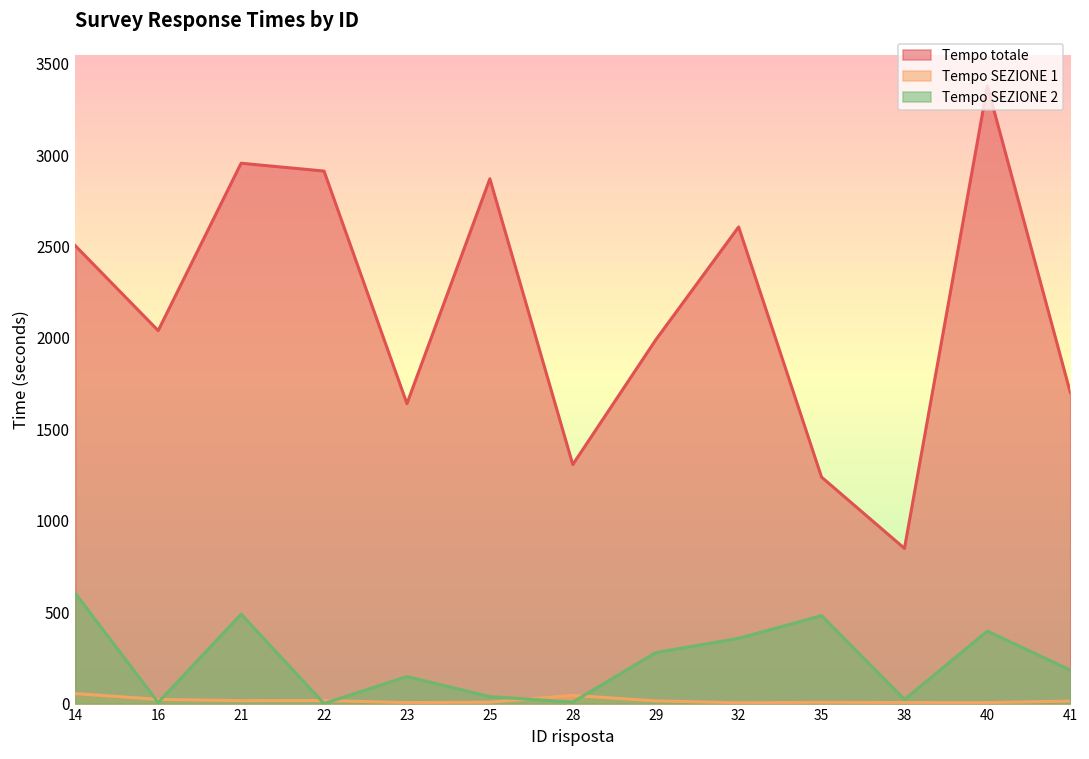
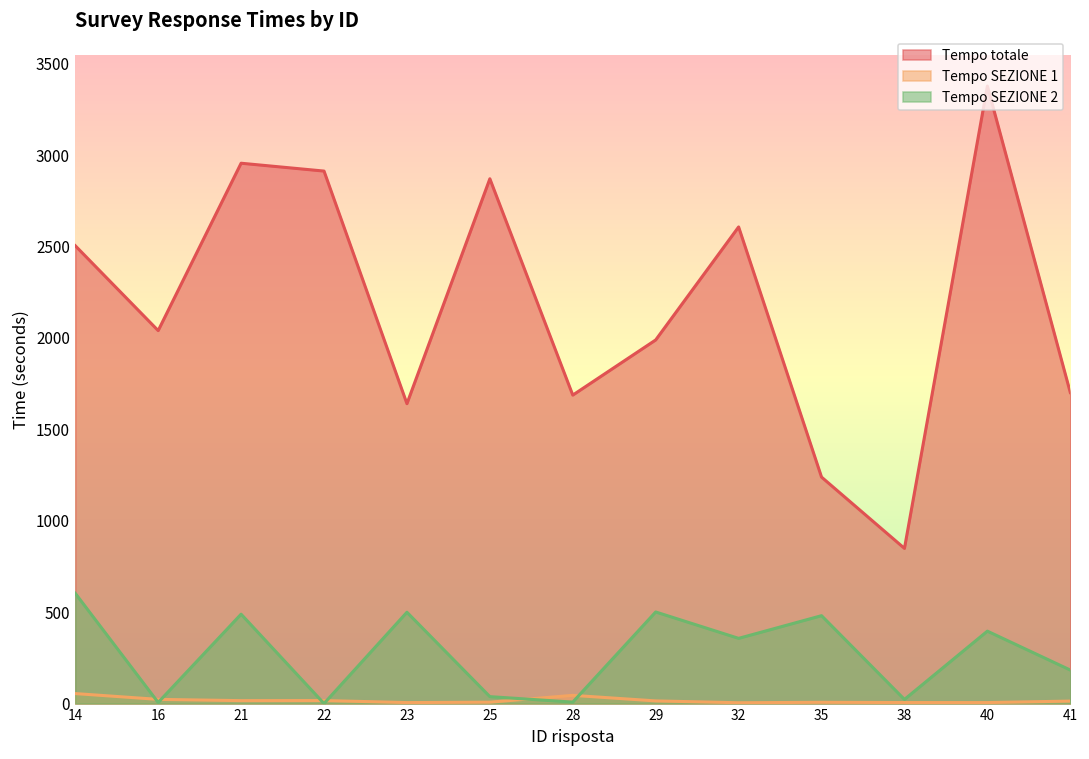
  {
    "Tempo totale": {
      "14": 2500,
      "16": 2040,
      "21": 2960,
      "22": 2910,
      "23": 1640,
      "25": 2870,
-     "28": 1310,
+     "28": 1690,
      "29": 1990,
      "32": 2610,
      "35": 1240,
      "38": 850,
      "41": 1700
    },
    "Tempo SEZIONE 1": {
      "14": 50,
      "16": 20,
      "21": 20,
      "22": 20,
      "23": 10,
      "25": 10,
      "28": 40,
      "29": 10,
      "32": 0,
      "35": 10,
      "38": 10,
      "40": 10,
      "41": 10
    },
    "Tempo SEZIONE 2": {
      "14": 600,
      "16": 10,
      "21": 490,
      "22": 0,
-     "23": 150,
+     "23": 500,
      "25": 40,
      "28": 10,
-     "29": 280,
+     "29": 500,
      "32": 360,
      "35": 480,
      "38": 20,
      "40": 400,
      "41": 180
    }
  }
